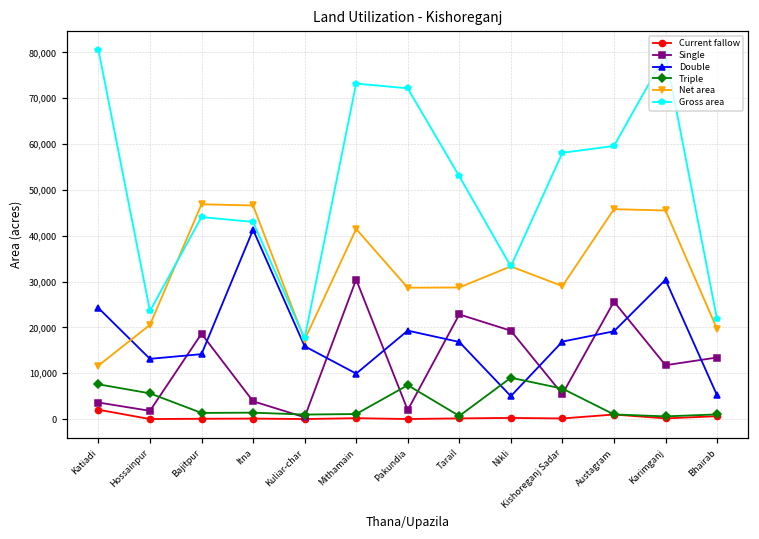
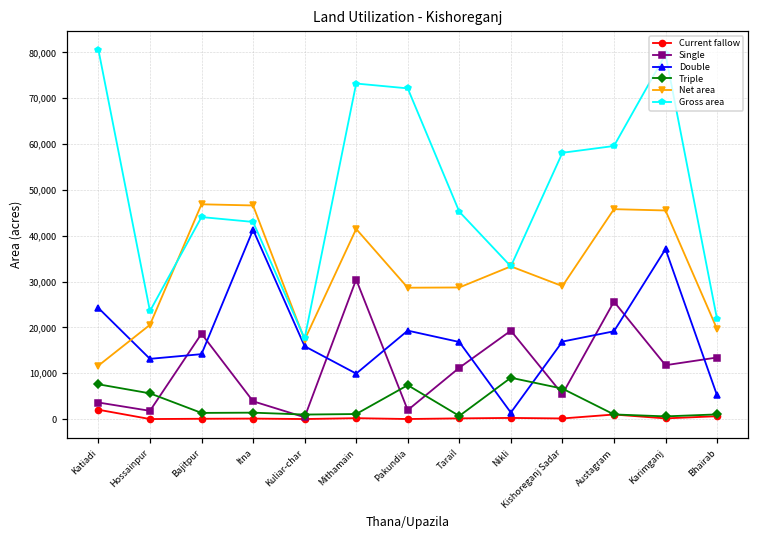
  {
    "Current fallow": {
      "Katiadi": "2,000",
      "Hossainpur": "0",
      "Bajitpur": "0",
      "Itna": "0",
      "Mithamain": "0",
      "Pakundia": "0",
      "Nikli": "0",
      "Kishoreganj Sadar": "0"
    },
    "Single": {
      "Katiadi": "4,000",
      "Hossainpur": "2,000",
      "Bajitpur": "19,000",
      "Itna": "4,000",
      "Mithamain": "30,000",
      "Pakundia": "2,000",
-     "Tarail": "23,000",
+     "Tarail": "11,000",
      "Nikli": "19,000",
      "Kishoreganj Sadar": "5,000",
      "Austagram": "26,000",
      "Karimganj": "12,000",
      "Bhairab": "13,000"
    },
    "Double": {
      "Katiadi": "24,000",
      "Hossainpur": "13,000",
      "Bajitpur": "14,000",
      "Itna": "41,000",
      "Kuliar-char": "16,000",
      "Mithamain": "10,000",
      "Pakundia": "19,000",
      "Tarail": "17,000",
-     "Nikli": "5,000",
+     "Nikli": "1,000",
      "Kishoreganj Sadar": "17,000",
      "Austagram": "19,000",
-     "Karimganj": "30,000",
+     "Karimganj": "37,000",
      "Bhairab": "5,000"
    },
    "Triple": {
      "Katiadi": "8,000",
      "Hossainpur": "6,000",
      "Bajitpur": "1,000",
      "Itna": "1,000",
      "Mithamain": "1,000",
      "Pakundia": "7,000",
      "Nikli": "9,000",
      "Kishoreganj Sadar": "7,000"
    },
    "Net area": {
      "Katiadi": "12,000",
      "Hossainpur": "21,000",
      "Bajitpur": "47,000",
      "Itna": "47,000",
      "Mithamain": "41,000",
      "Pakundia": "29,000",
      "Tarail": "29,000",
      "Kishoreganj Sadar": "29,000",
      "Austagram": "46,000",
      "Karimganj": "46,000",
      "Bhairab": "20,000"
    },
    "Gross area": {
      "Katiadi": "81,000",
      "Hossainpur": "24,000",
      "Bajitpur": "44,000",
      "Itna": "43,000",
      "Mithamain": "73,000",
      "Pakundia": "72,000",
-     "Tarail": "53,000",
+     "Tarail": "45,000",
      "Kishoreganj Sadar": "58,000",
      "Austagram": "60,000",
      "Bhairab": "22,000"
    }
  }
